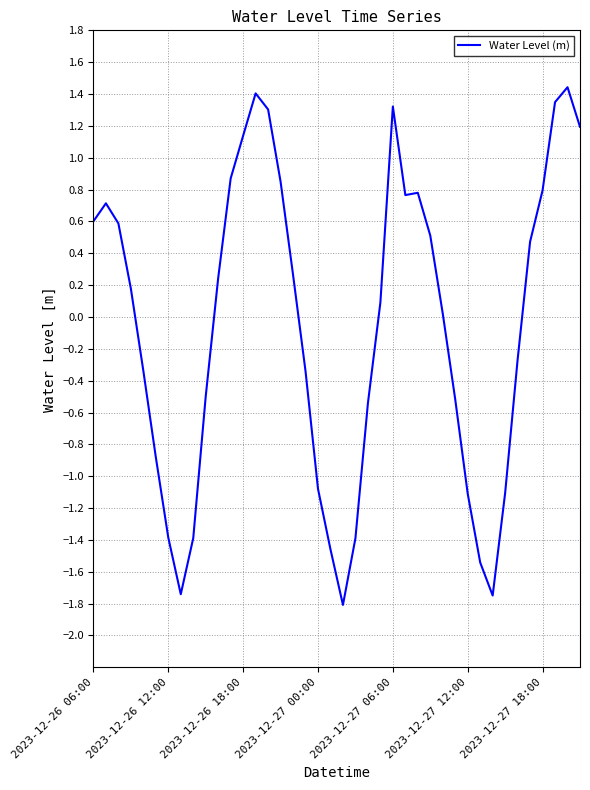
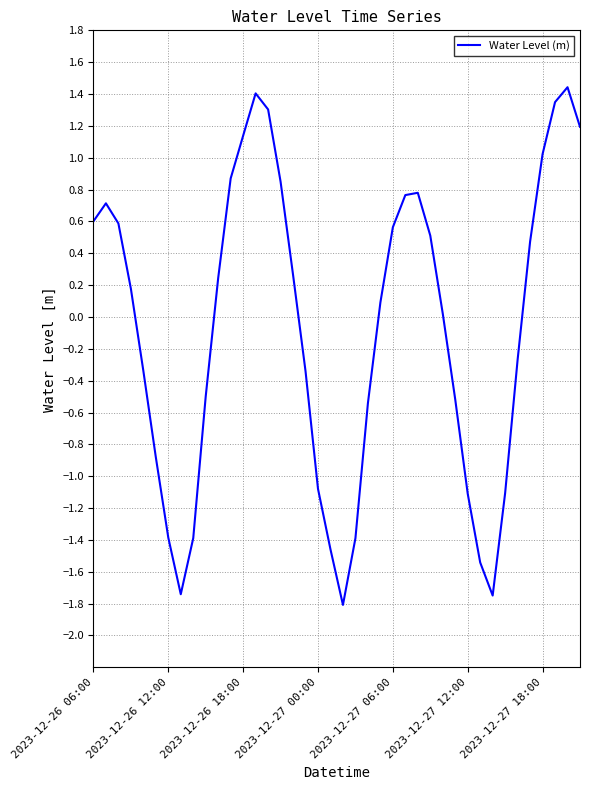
  {
    "2023-12-26 06:00": 0.60,
    "2023-12-26 12:00": -1.39,
    "2023-12-26 18:00": 1.14,
    "2023-12-27 00:00": -1.08,
-   "2023-12-27 06:00": 1.32,
+   "2023-12-27 06:00": 0.56,
    "2023-12-27 12:00": -1.11,
-   "2023-12-27 18:00": 0.80
+   "2023-12-27 18:00": 1.02
  }
